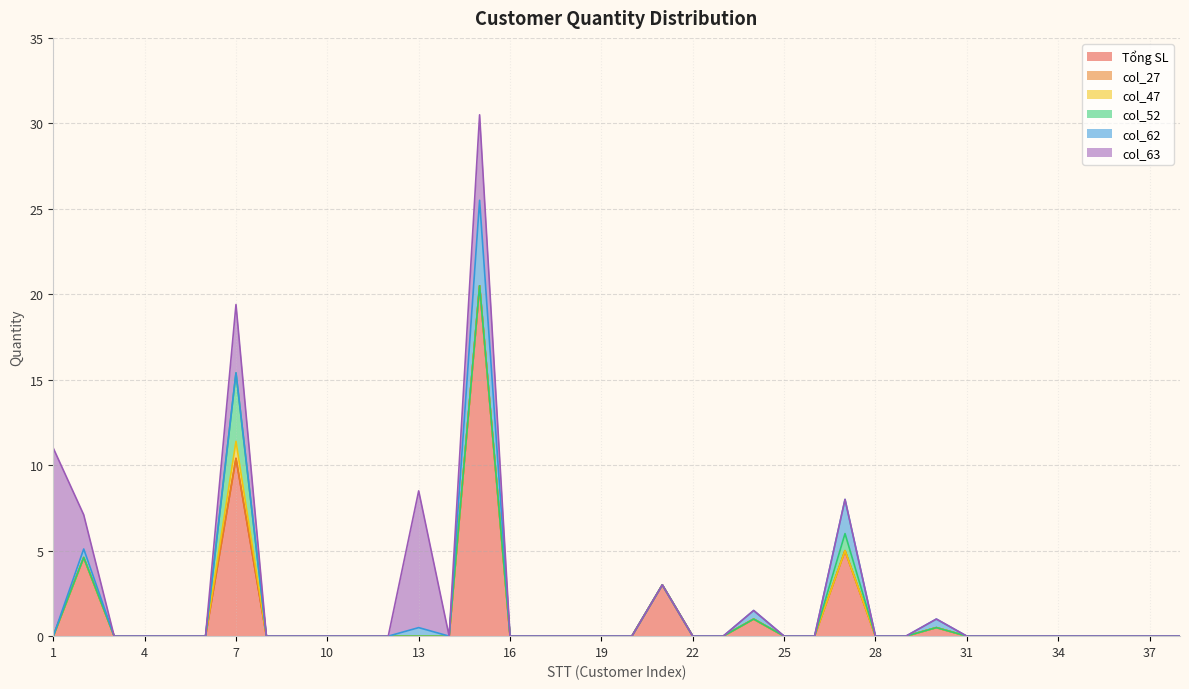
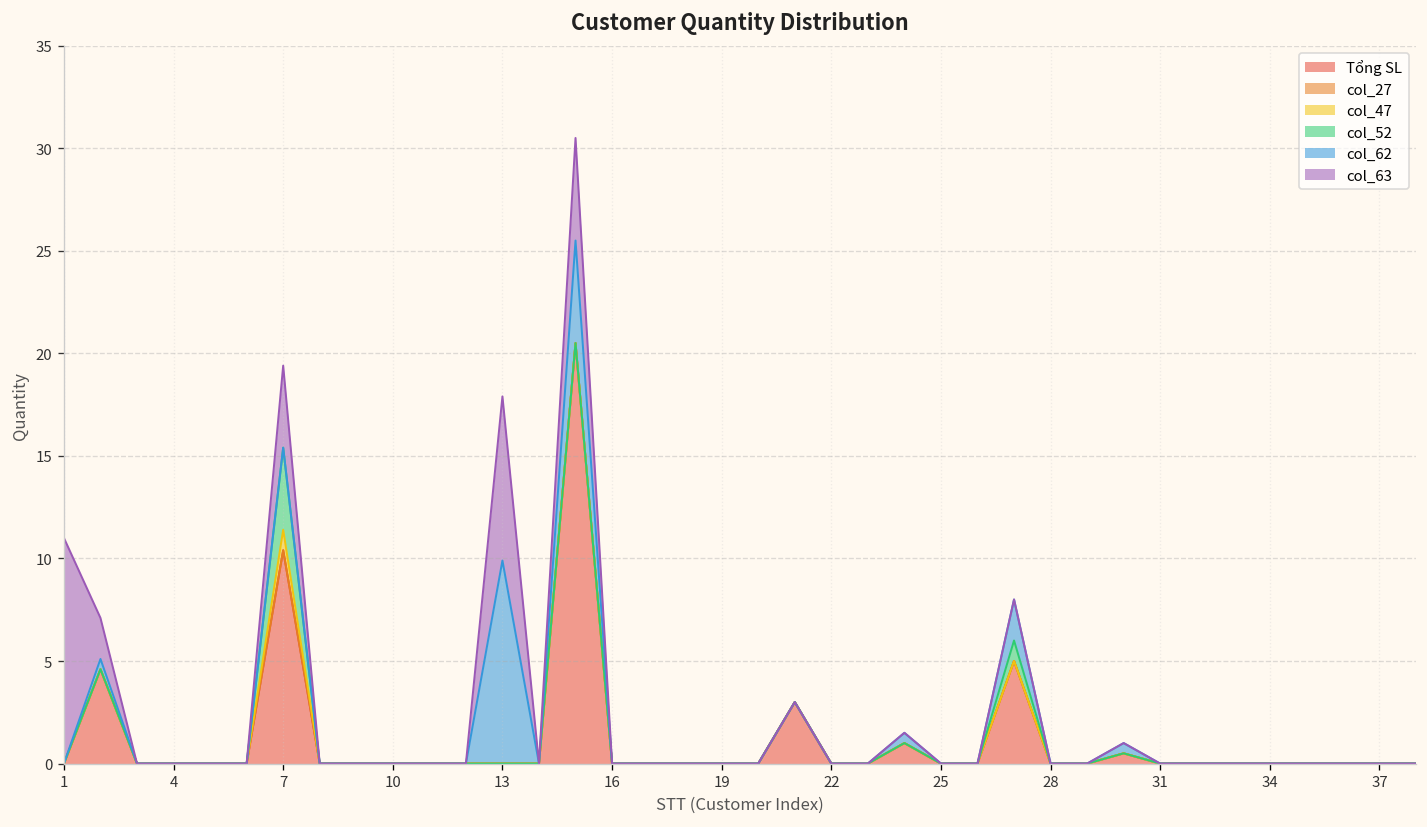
  {
    "col_27": {
      "7": 10.4
    },
    "col_47": {
      "7": 1.0
    },
    "col_62": {
-     "13": 0.5
+     "13": 9.9
    },
    "col_63": {
      "1": 11.0,
      "7": 4.0,
      "13": 8.0
    }
  }
